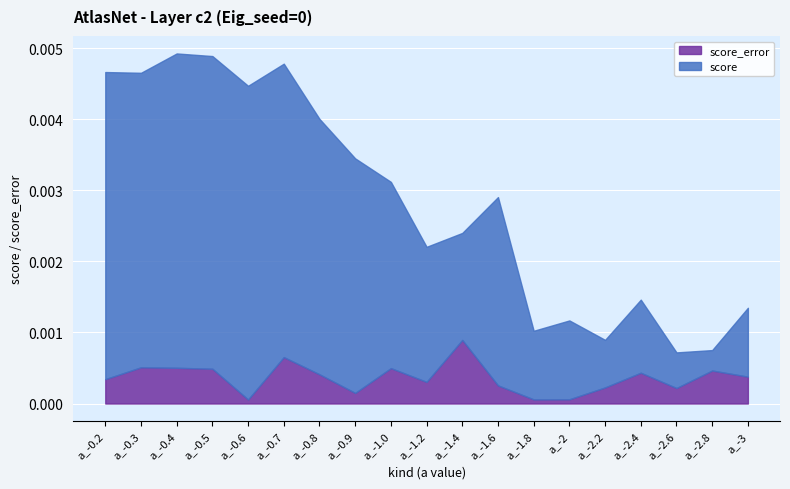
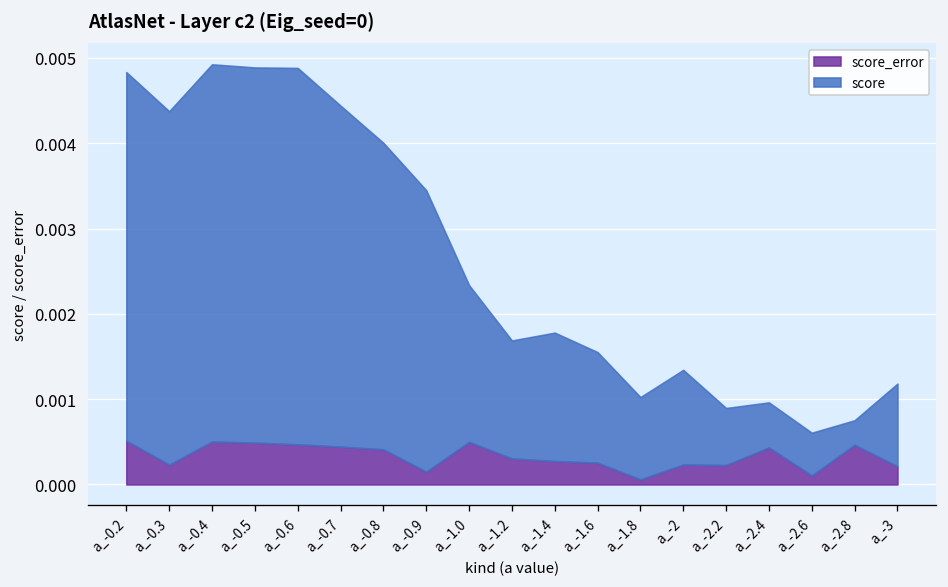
  {
    "score_error": {
-     "a_-0.2": 0.0003,
-     "a_-0.3": 0.0005,
+     "a_-0.2": 0.0005,
+     "a_-0.3": 0.0002,
      "a_-0.4": 0.0005,
      "a_-0.5": 0.0005,
-     "a_-0.6": 0.0001,
-     "a_-0.7": 0.0007,
+     "a_-0.6": 0.0005,
+     "a_-0.7": 0.0004,
      "a_-0.8": 0.0004,
      "a_-0.9": 0.0001,
      "a_-1.0": 0.0005,
      "a_-1.2": 0.0003,
-     "a_-1.4": 0.0009,
+     "a_-1.4": 0.0003,
      "a_-1.6": 0.0003,
      "a_-1.8": 0.0001,
-     "a_-2": 0.0001,
+     "a_-2": 0.0002,
      "a_-2.2": 0.0002,
      "a_-2.4": 0.0004,
-     "a_-2.6": 0.0002,
+     "a_-2.6": 0.0001,
      "a_-2.8": 0.0005,
-     "a_-3": 0.0004
+     "a_-3": 0.0002
    },
    "score": {
      "a_-0.2": 0.0043,
      "a_-0.3": 0.0041,
      "a_-0.4": 0.0044,
      "a_-0.5": 0.0044,
      "a_-0.6": 0.0044,
-     "a_-0.7": 0.0041,
+     "a_-0.7": 0.0040,
      "a_-0.8": 0.0036,
      "a_-0.9": 0.0033,
-     "a_-1.0": 0.0026,
-     "a_-1.2": 0.0019,
+     "a_-1.0": 0.0018,
+     "a_-1.2": 0.0014,
      "a_-1.4": 0.0015,
-     "a_-1.6": 0.0026,
+     "a_-1.6": 0.0013,
      "a_-1.8": 0.0010,
      "a_-2": 0.0011,
      "a_-2.2": 0.0007,
-     "a_-2.4": 0.0010,
+     "a_-2.4": 0.0005,
      "a_-2.6": 0.0005,
      "a_-2.8": 0.0003,
      "a_-3": 0.0010
    }
  }
